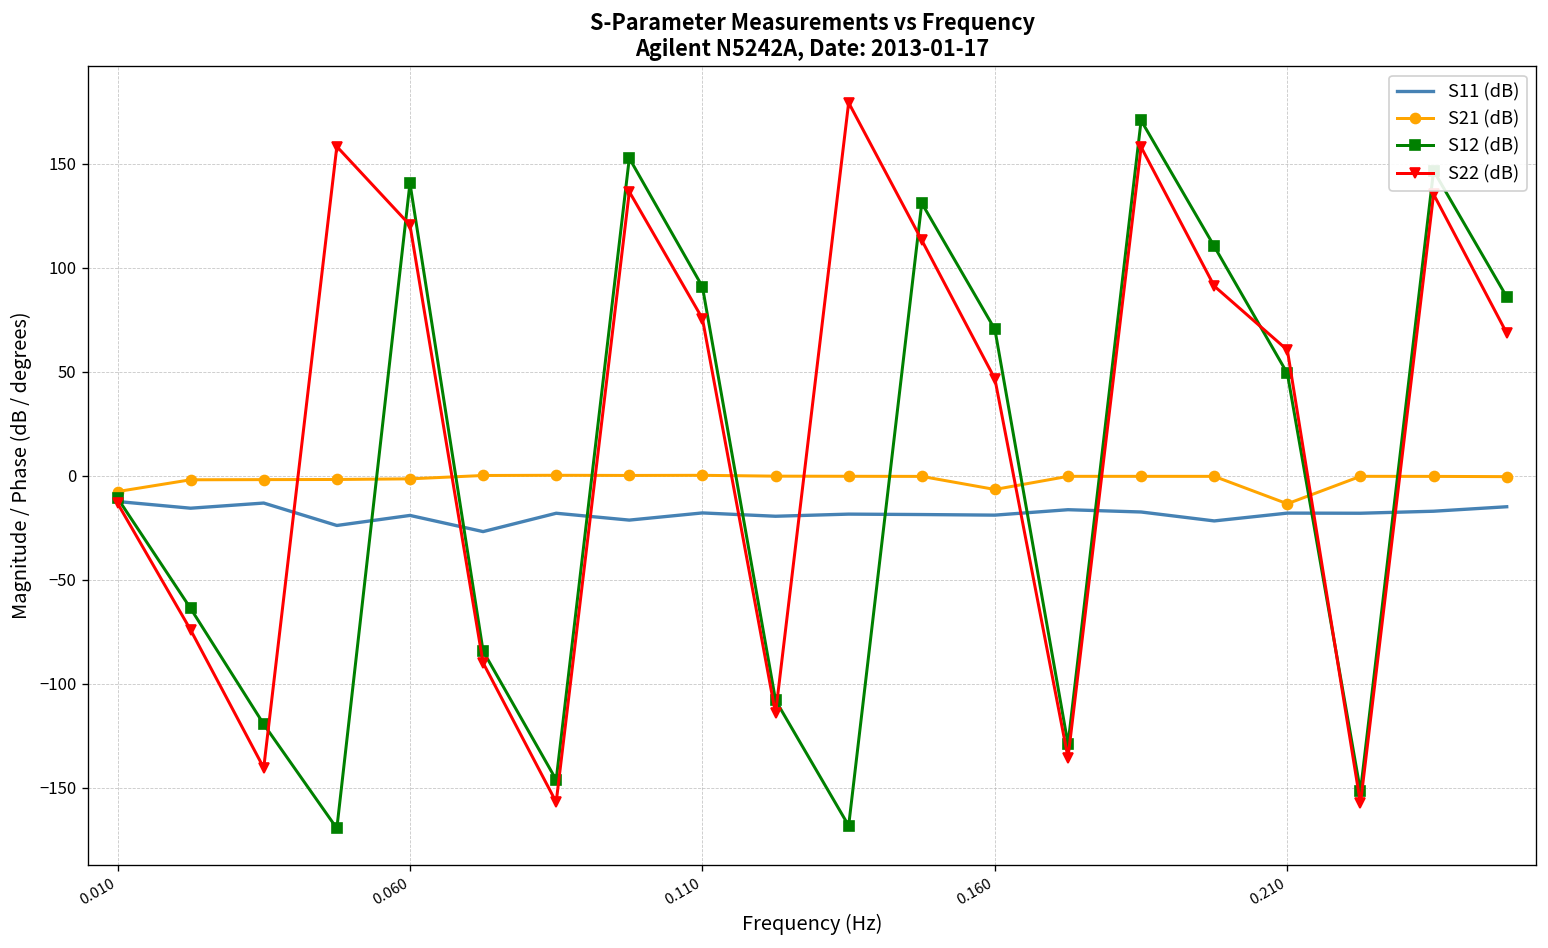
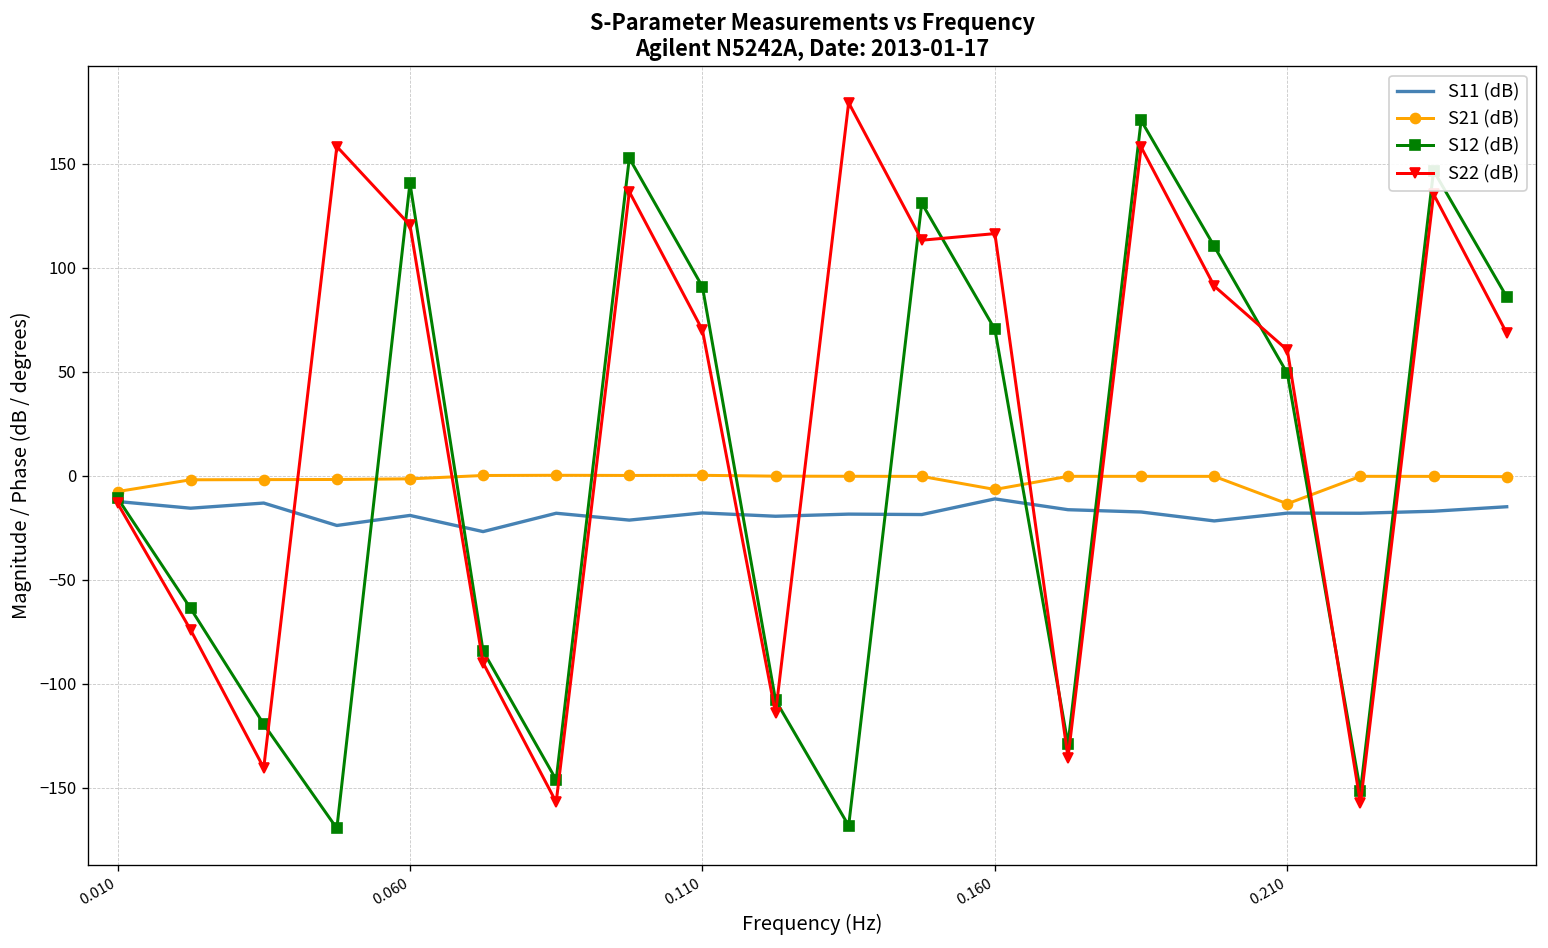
  {
    "S11 (dB)": {
      "0.060": -19,
      "0.110": -18,
-     "0.160": -19,
+     "0.160": -11,
      "0.210": -18
    },
    "S21 (dB)": {
      "0.010": -8,
      "0.060": -1,
      "0.110": 0,
      "0.160": -6,
      "0.210": -13
    },
    "S12 (dB)": {
      "0.010": -11,
      "0.060": 141,
      "0.110": 91,
      "0.160": 70,
      "0.210": 49
    },
    "S22 (dB)": {
      "0.060": 121,
-     "0.110": 76,
-     "0.160": 47,
+     "0.110": 70,
+     "0.160": 117,
      "0.210": 61
    }
  }
